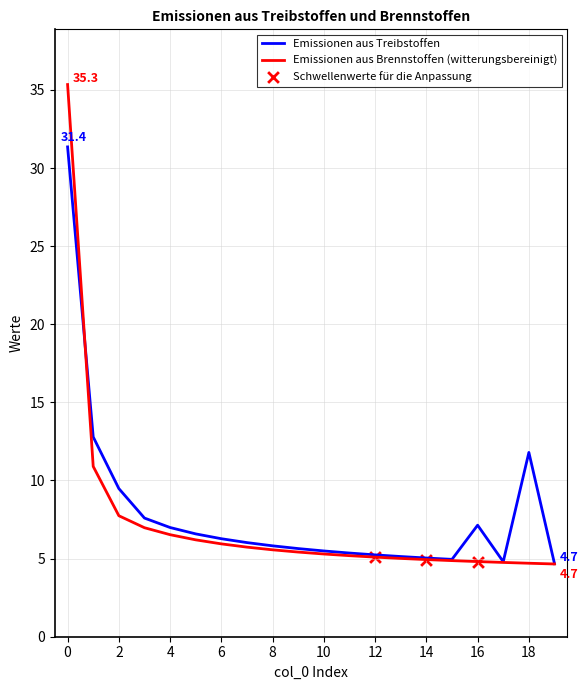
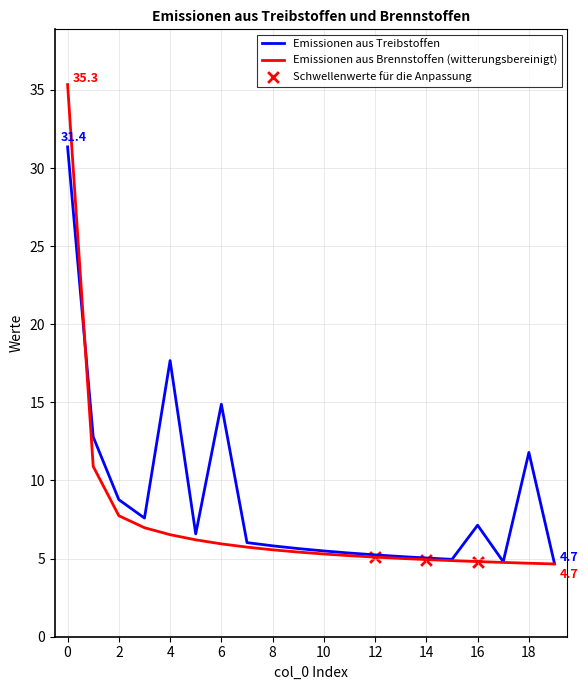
  {
    "Emissionen aus Treibstoffen": {
-     "2": 9.5,
-     "4": 7.0,
-     "6": 6.3,
+     "2": 8.8,
+     "4": 17.7,
+     "6": 14.9,
      "8": 5.8,
      "10": 5.5,
      "16": 7.1,
      "18": 11.8
    }
  }
